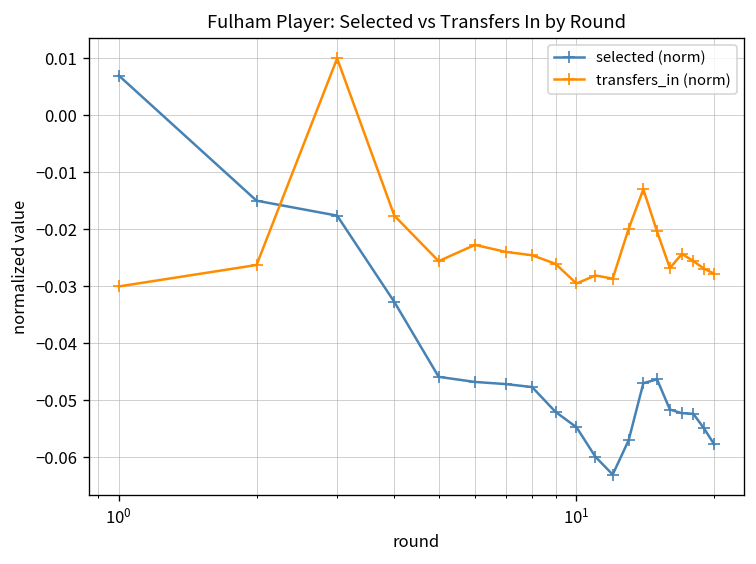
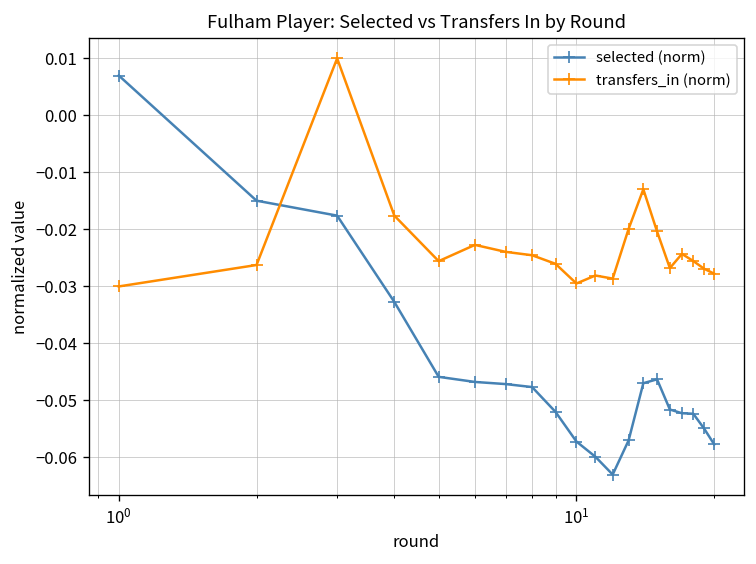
  {
    "selected (norm)": {
      "10^0": 0.007,
-     "10^1": -0.055
+     "10^1": -0.057
    },
    "transfers_in (norm)": {
      "10^0": -0.030,
      "10^1": -0.029
    }
  }
